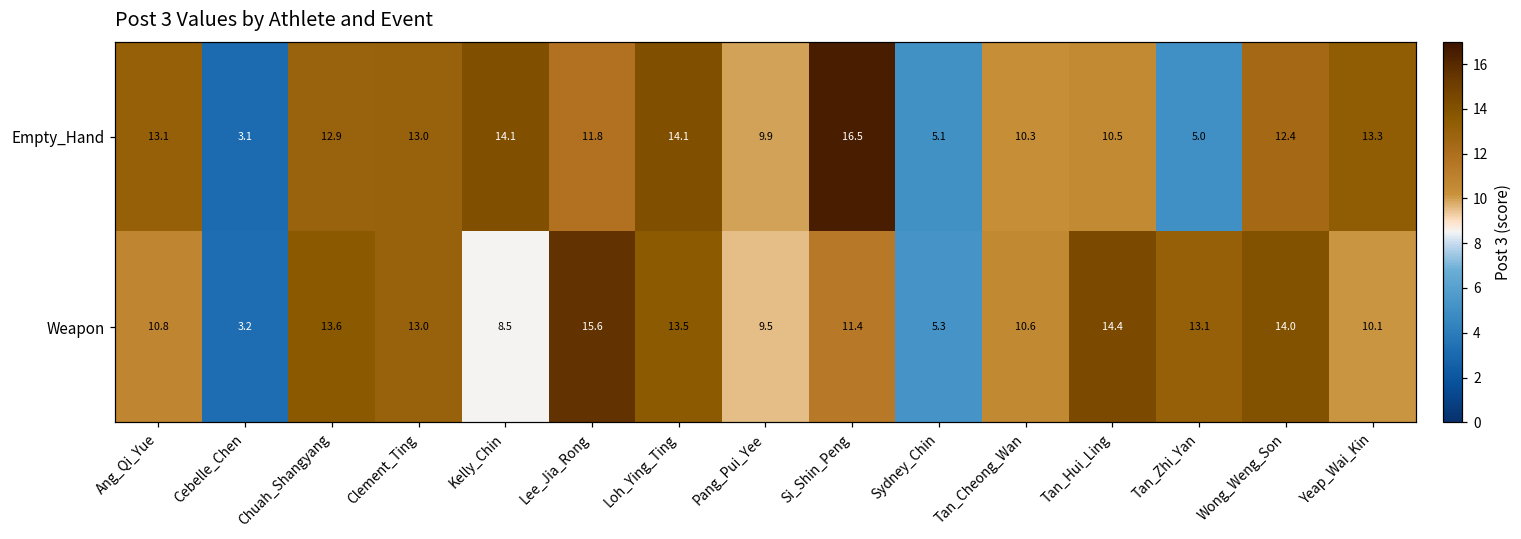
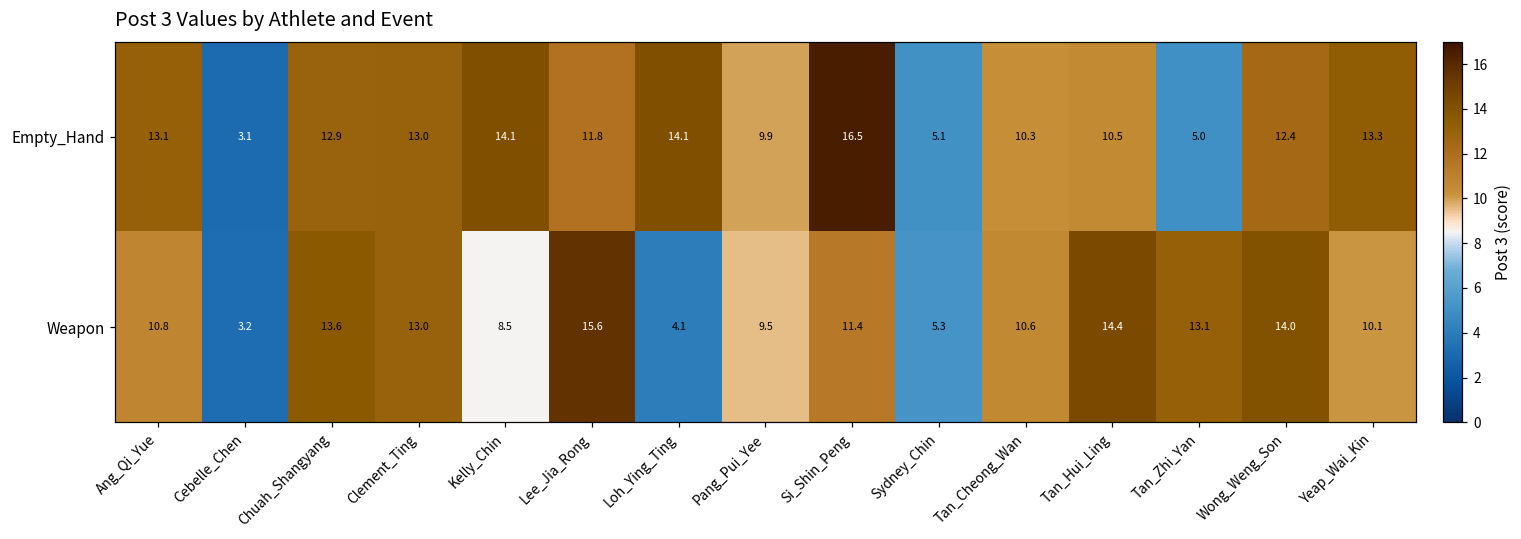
  {
    "Empty_Hand": {
      "Ang_Qi_Yue": 13.1,
      "Cebelle_Chen": 3.1,
      "Chuah_Shangyang": 12.9,
      "Clement_Ting": 13.0,
      "Kelly_Chin": 14.1,
      "Lee_Jia_Rong": 11.8,
      "Loh_Ying_Ting": 14.1,
      "Pang_Pui_Yee": 9.9,
      "Si_Shin_Peng": 16.5,
      "Sydney_Chin": 5.1,
      "Tan_Cheong_Wan": 10.3,
      "Tan_Hui_Ling": 10.5,
      "Tan_Zhi_Yan": 5.0,
      "Wong_Weng_Son": 12.4,
      "Yeap_Wai_Kin": 13.3
    },
    "Weapon": {
      "Ang_Qi_Yue": 10.8,
      "Cebelle_Chen": 3.2,
      "Chuah_Shangyang": 13.6,
      "Clement_Ting": 13.0,
      "Kelly_Chin": 8.5,
      "Lee_Jia_Rong": 15.6,
-     "Loh_Ying_Ting": 13.5,
+     "Loh_Ying_Ting": 4.1,
      "Pang_Pui_Yee": 9.5,
      "Si_Shin_Peng": 11.4,
      "Sydney_Chin": 5.3,
      "Tan_Cheong_Wan": 10.6,
      "Tan_Hui_Ling": 14.4,
      "Tan_Zhi_Yan": 13.1,
      "Wong_Weng_Son": 14.0,
      "Yeap_Wai_Kin": 10.1
    }
  }
